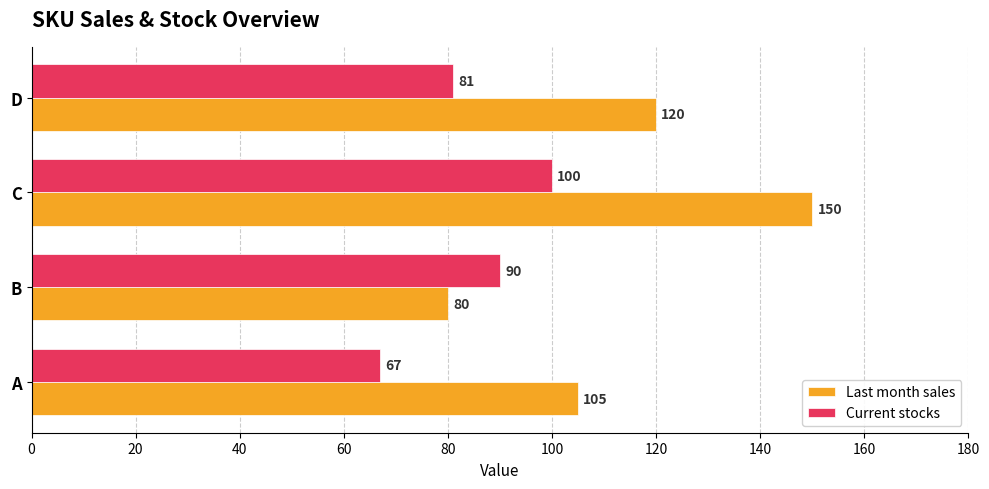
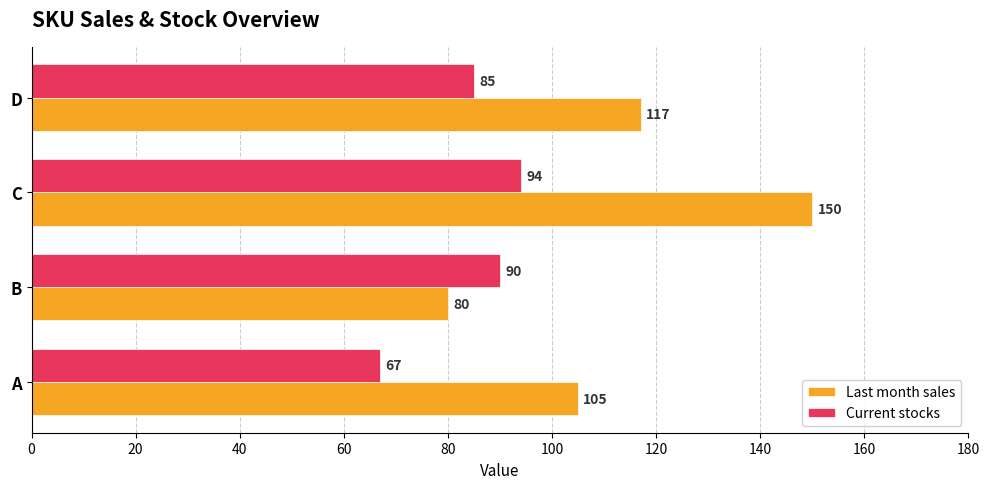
  {
    "Last month sales": {
-     "D": 120,
+     "D": 117,
      "C": 150,
      "B": 80,
      "A": 105
    },
    "Current stocks": {
-     "D": 81,
-     "C": 100,
+     "D": 85,
+     "C": 94,
      "B": 90,
      "A": 67
    }
  }
